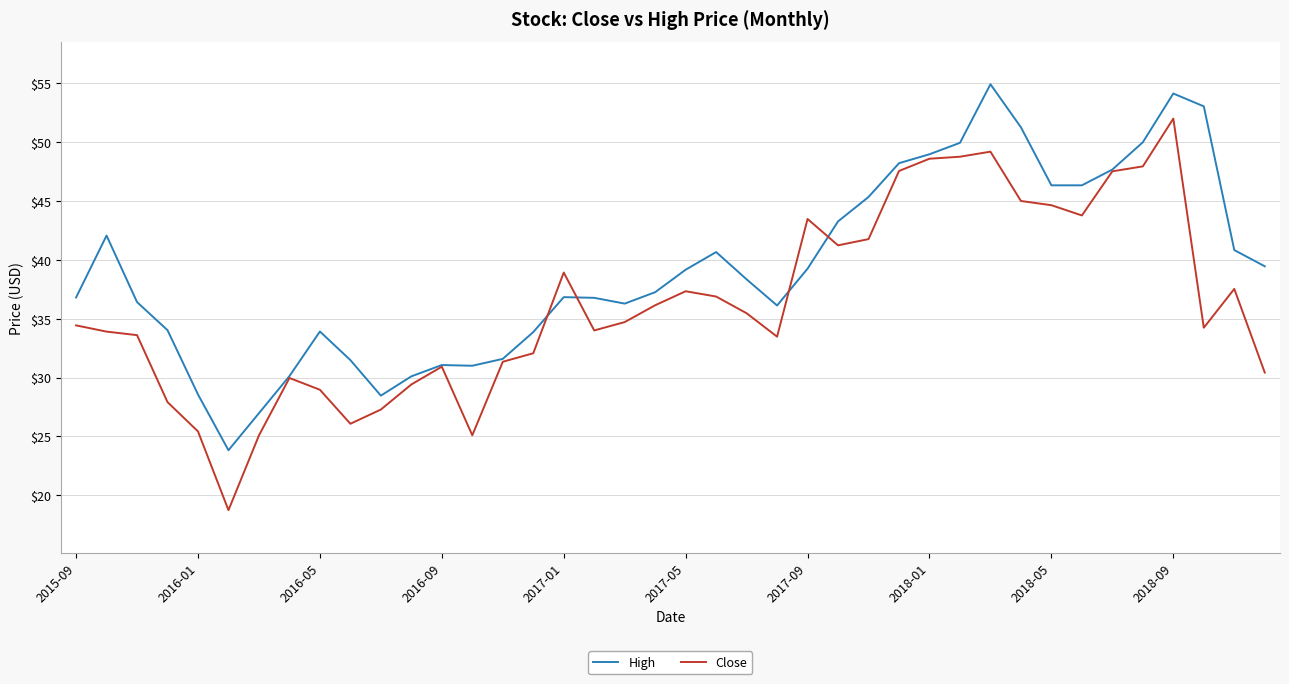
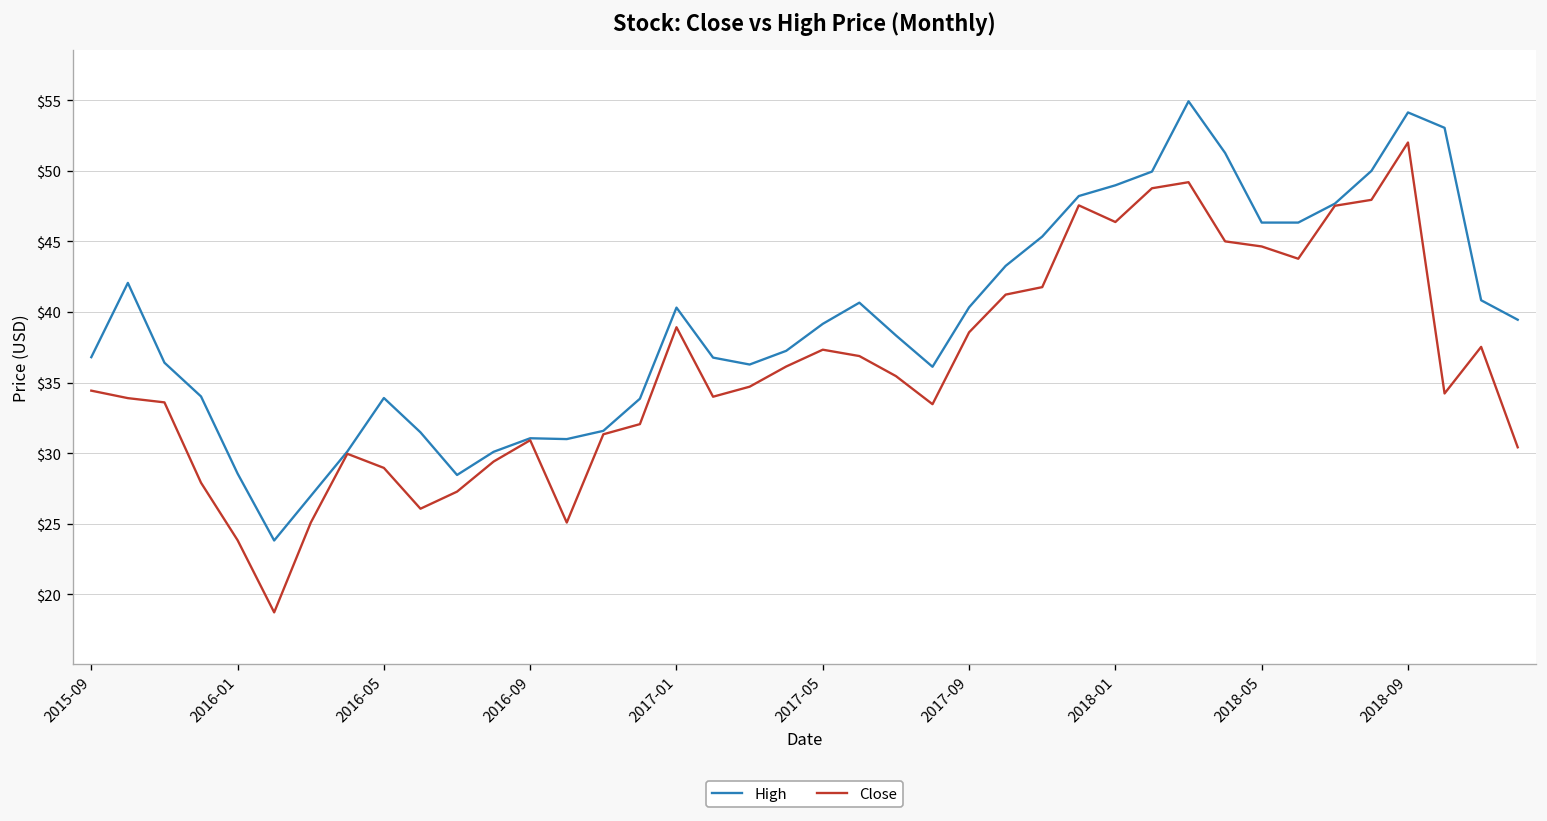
  {
    "High": {
      "2015-09": "$36.8",
      "2016-01": "$28.6",
      "2016-05": "$33.9",
-     "2017-01": "$36.8",
+     "2017-01": "$40.3",
      "2017-05": "$39.2",
-     "2017-09": "$39.3",
+     "2017-09": "$40.3",
      "2018-01": "$49.0",
      "2018-05": "$46.3",
      "2018-09": "$54.1"
    },
    "Close": {
      "2015-09": "$34.4",
-     "2016-01": "$25.4",
+     "2016-01": "$23.8",
      "2016-05": "$29.0",
      "2017-01": "$38.9",
      "2017-05": "$37.3",
-     "2017-09": "$43.5",
-     "2018-01": "$48.6",
+     "2017-09": "$38.6",
+     "2018-01": "$46.4",
      "2018-05": "$44.6",
      "2018-09": "$52.0"
    }
  }
